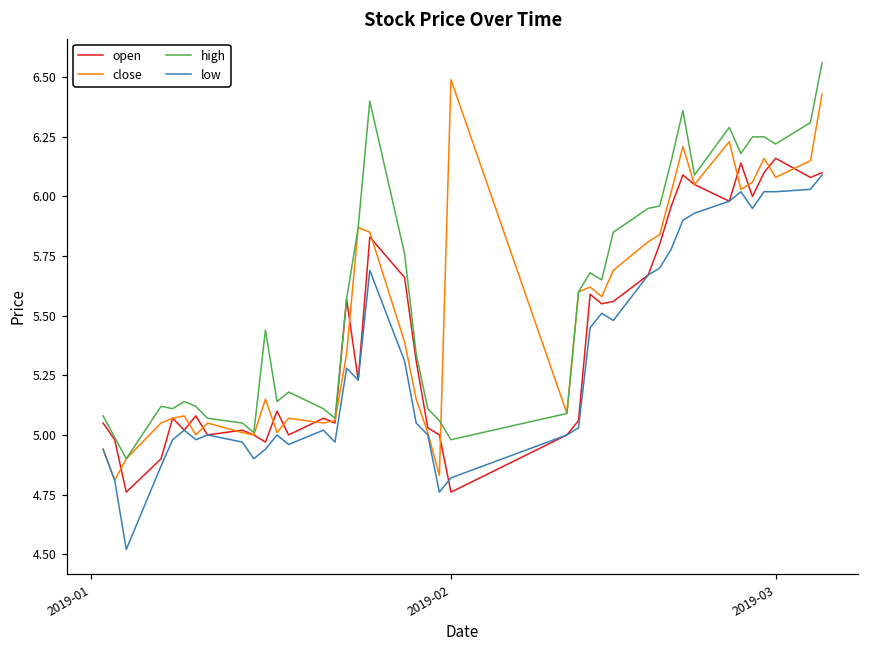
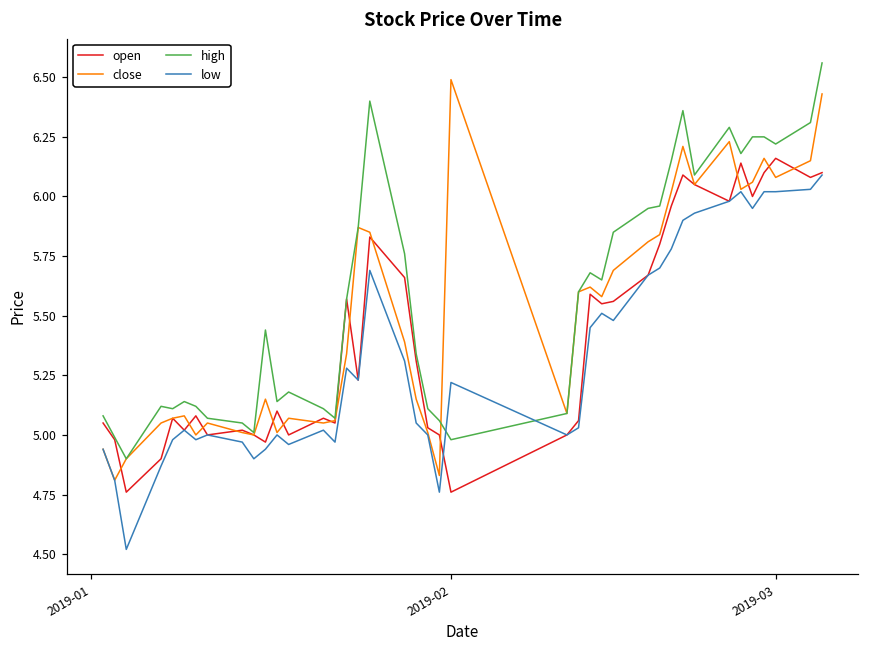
  {
    "open": {
      "2019-02": 4.76,
      "2019-03": 6.16
    },
    "close": {
      "2019-02": 6.49,
      "2019-03": 6.08
    },
    "high": {
      "2019-02": 4.98,
      "2019-03": 6.22
    },
    "low": {
-     "2019-02": 4.82,
+     "2019-02": 5.22,
      "2019-03": 6.02
    }
  }
